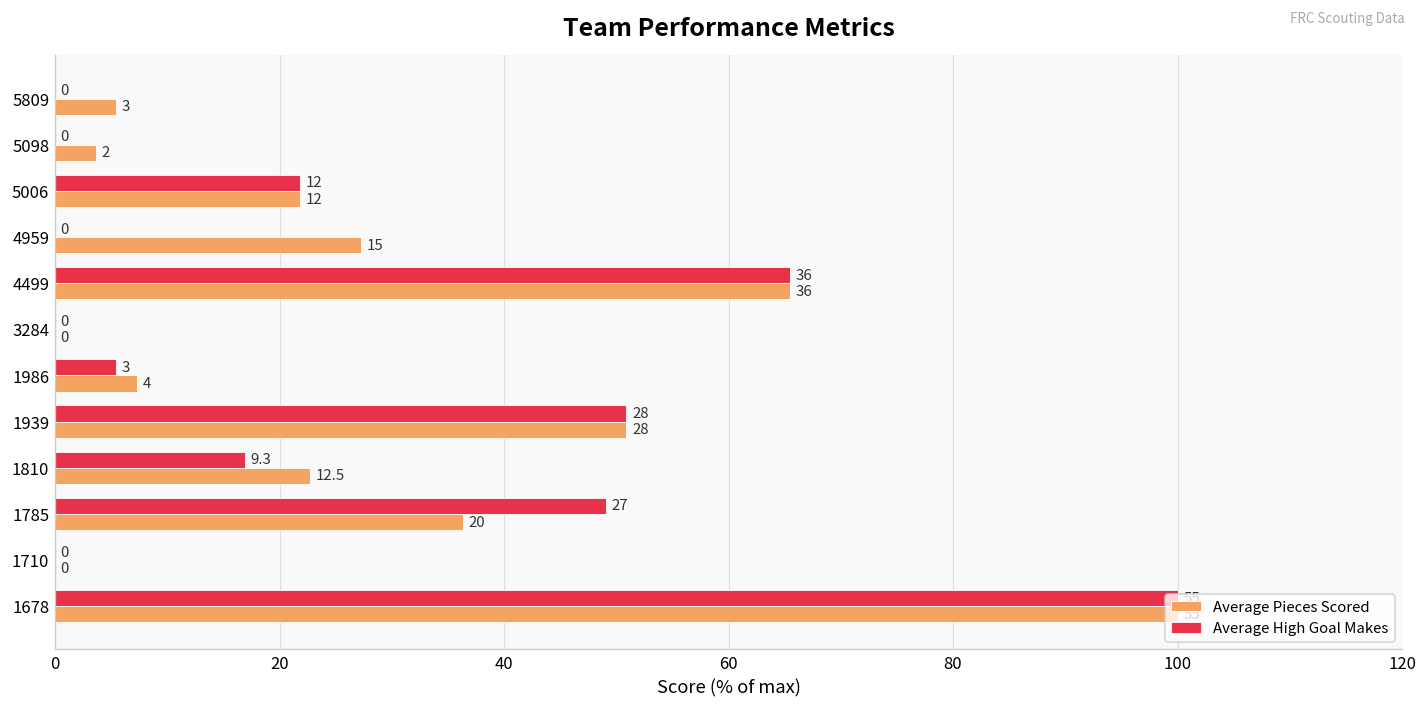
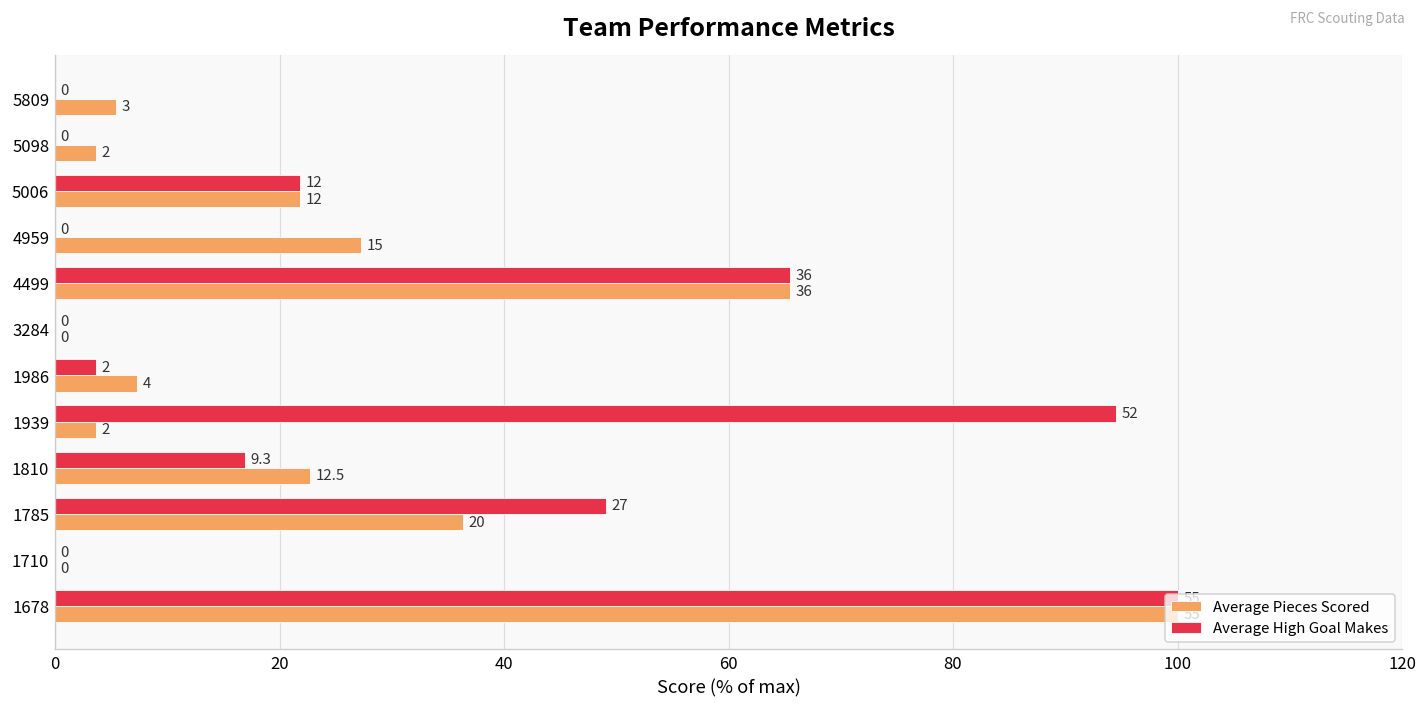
  {
    "Average Pieces Scored": {
      "3284": 0,
-     "1939": 28,
+     "1939": 2,
      "1710": 0
    },
    "Average High Goal Makes": {
      "5809": 0,
      "5098": 0,
      "4959": 0,
      "3284": 0,
-     "1986": 3,
-     "1939": 28,
+     "1986": 2,
+     "1939": 52,
      "1710": 0
    }
  }
